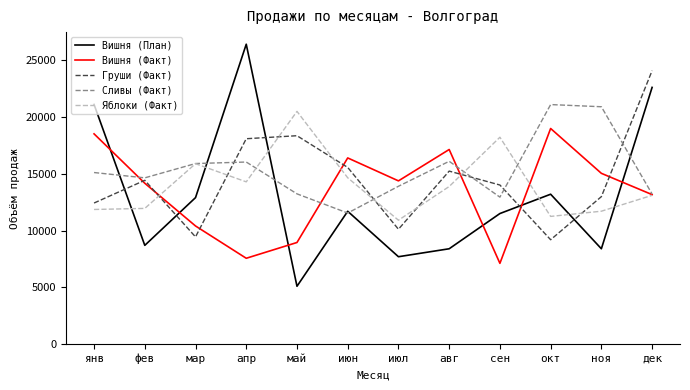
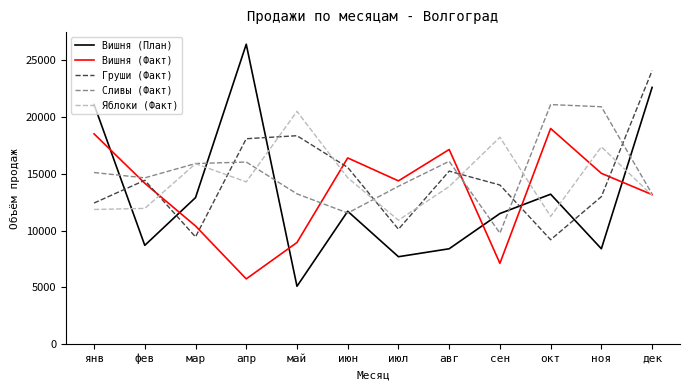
  {
    "Вишня (План)": {
      "фев": 8700,
      "мар": 12900,
      "апр": 26400,
      "май": 5100,
      "июл": 7700,
      "авг": 8400,
      "сен": 11500,
      "окт": 13200,
      "ноя": 8400,
      "дек": 22600
    },
    "Вишня (Факт)": {
      "янв": 18500,
      "фев": 14200,
      "мар": 10400,
-     "апр": 7600,
+     "апр": 5700,
      "май": 9000,
      "июн": 16400,
      "июл": 14400,
      "авг": 17100,
      "сен": 7100,
      "окт": 19000,
      "ноя": 15000
    },
    "Груши (Факт)": {
      "янв": 12400,
      "мар": 9400,
      "апр": 18100,
      "май": 18300,
      "июн": 15600,
      "июл": 10100,
      "авг": 15200,
      "сен": 14000,
      "окт": 9200,
      "ноя": 13000,
      "дек": 24100
    },
    "Сливы (Факт)": {
      "янв": 15100,
      "апр": 16000,
      "май": 13200,
      "июл": 13900,
      "авг": 16100,
-     "сен": 12900,
+     "сен": 9800,
      "окт": 21100,
      "ноя": 20900
    },
    "Яблоки (Факт)": {
      "янв": 11900,
      "фев": 12000,
      "апр": 14300,
      "май": 20500,
      "июн": 14600,
      "июл": 10900,
      "авг": 13900,
      "сен": 18200,
      "окт": 11200,
-     "ноя": 11700
+     "ноя": 17400
    }
  }
